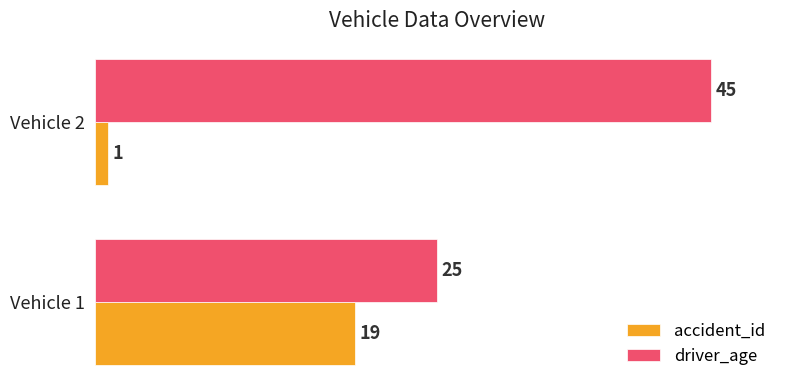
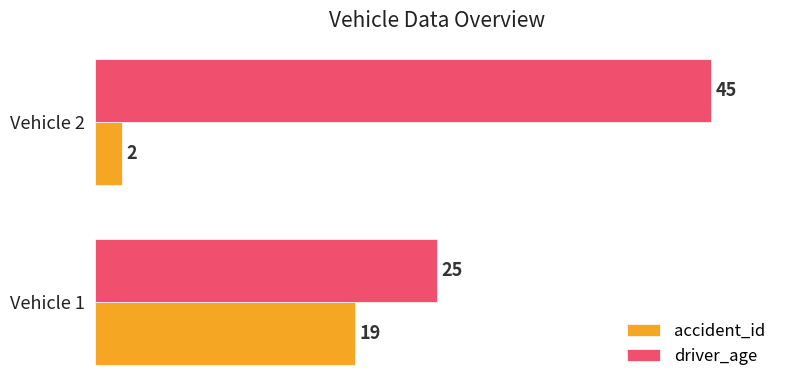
  {
    "accident_id": {
-     "Vehicle 2": 1,
+     "Vehicle 2": 2,
      "Vehicle 1": 19
    },
    "driver_age": {
      "Vehicle 2": 45,
      "Vehicle 1": 25
    }
  }
